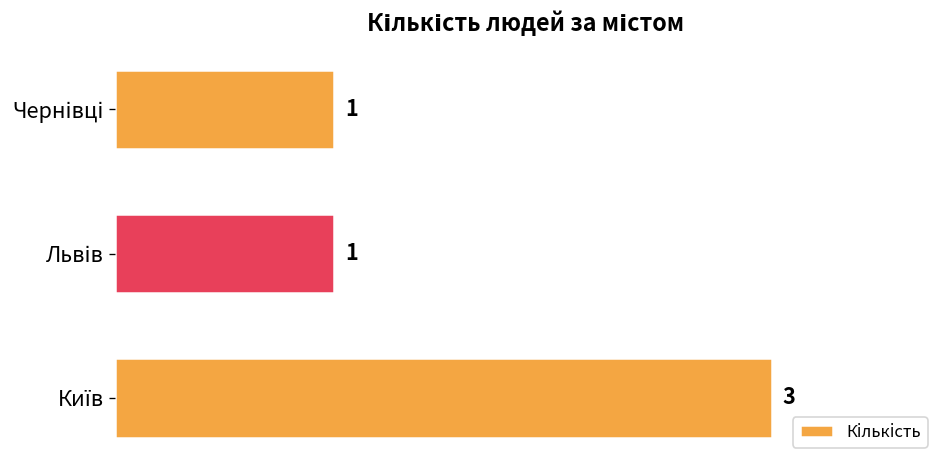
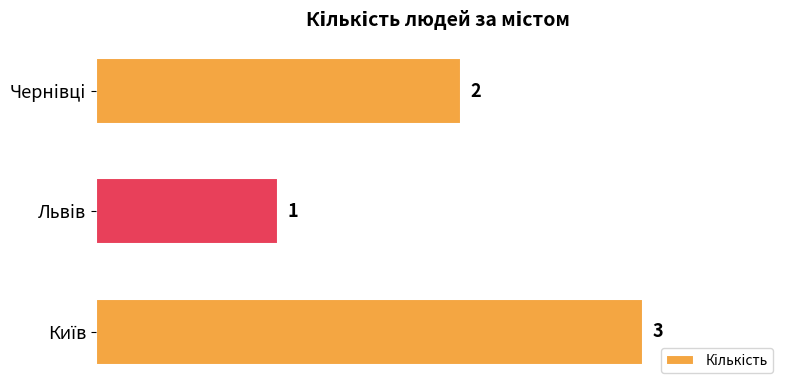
  {
-   "Чернівці": 1,
+   "Чернівці": 2,
    "Львів": 1,
    "Київ": 3
  }
